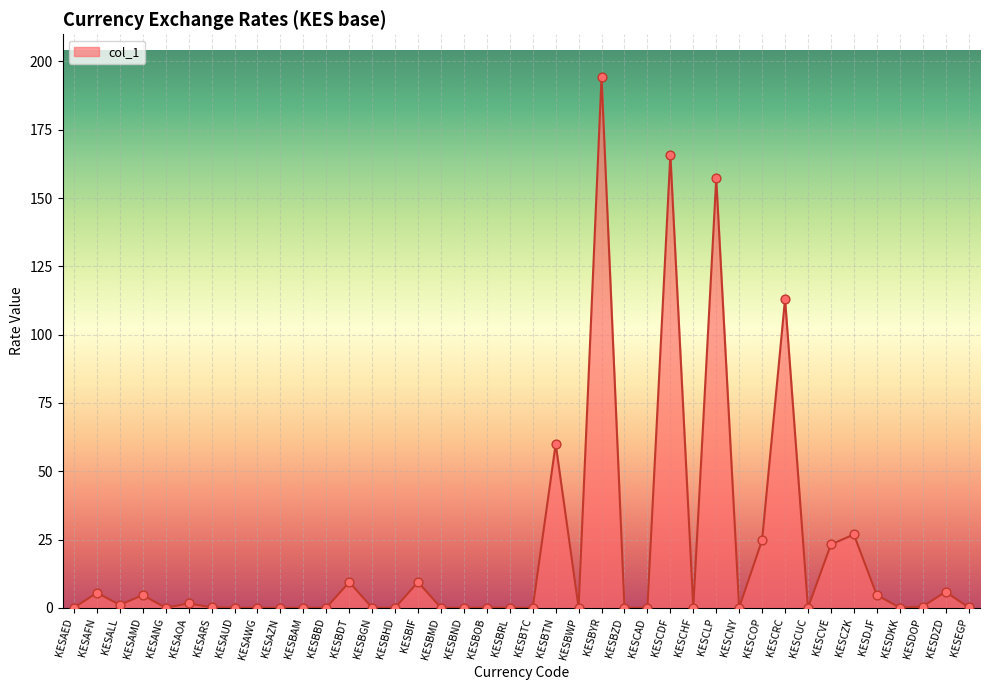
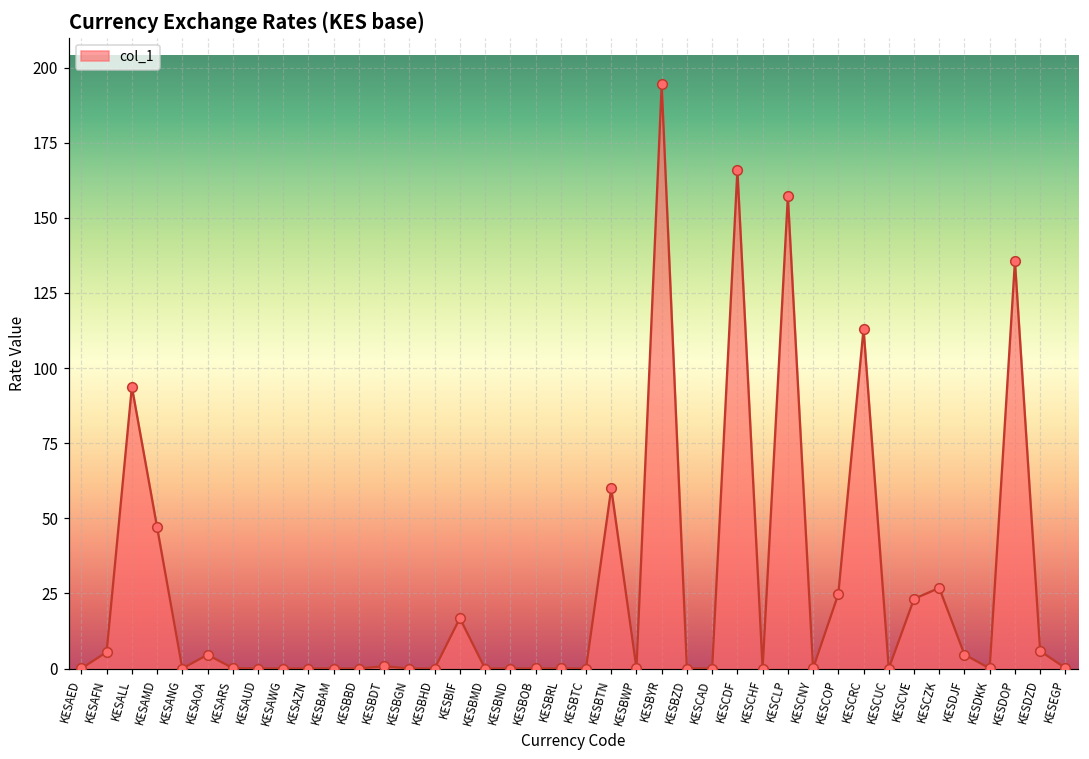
  {
    "KESAED": 0,
    "KESAFN": 5,
-   "KESALL": 1,
-   "KESAMD": 5,
+   "KESALL": 94,
+   "KESAMD": 47,
    "KESANG": 0,
-   "KESAOA": 2,
+   "KESAOA": 5,
    "KESARS": 0,
    "KESAUD": 0,
    "KESAWG": 0,
    "KESAZN": 0,
    "KESBAM": 0,
    "KESBBD": 0,
-   "KESBDT": 9,
+   "KESBDT": 1,
    "KESBGN": 0,
    "KESBHD": 0,
-   "KESBIF": 9,
+   "KESBIF": 17,
    "KESBMD": 0,
    "KESBND": 0,
    "KESBOB": 0,
    "KESBRL": 0,
    "KESBTC": 0,
    "KESBTN": 60,
    "KESBWP": 0,
    "KESBYR": 194,
    "KESBZD": 0,
    "KESCAD": 0,
    "KESCDF": 166,
    "KESCHF": 0,
    "KESCLP": 157,
    "KESCNY": 0,
    "KESCOP": 25,
    "KESCRC": 113,
    "KESCUC": 0,
    "KESCVE": 23,
    "KESCZK": 27,
    "KESDJF": 5,
    "KESDKK": 0,
-   "KESDOP": 0,
+   "KESDOP": 136,
    "KESDZD": 6,
    "KESEGP": 0
  }
